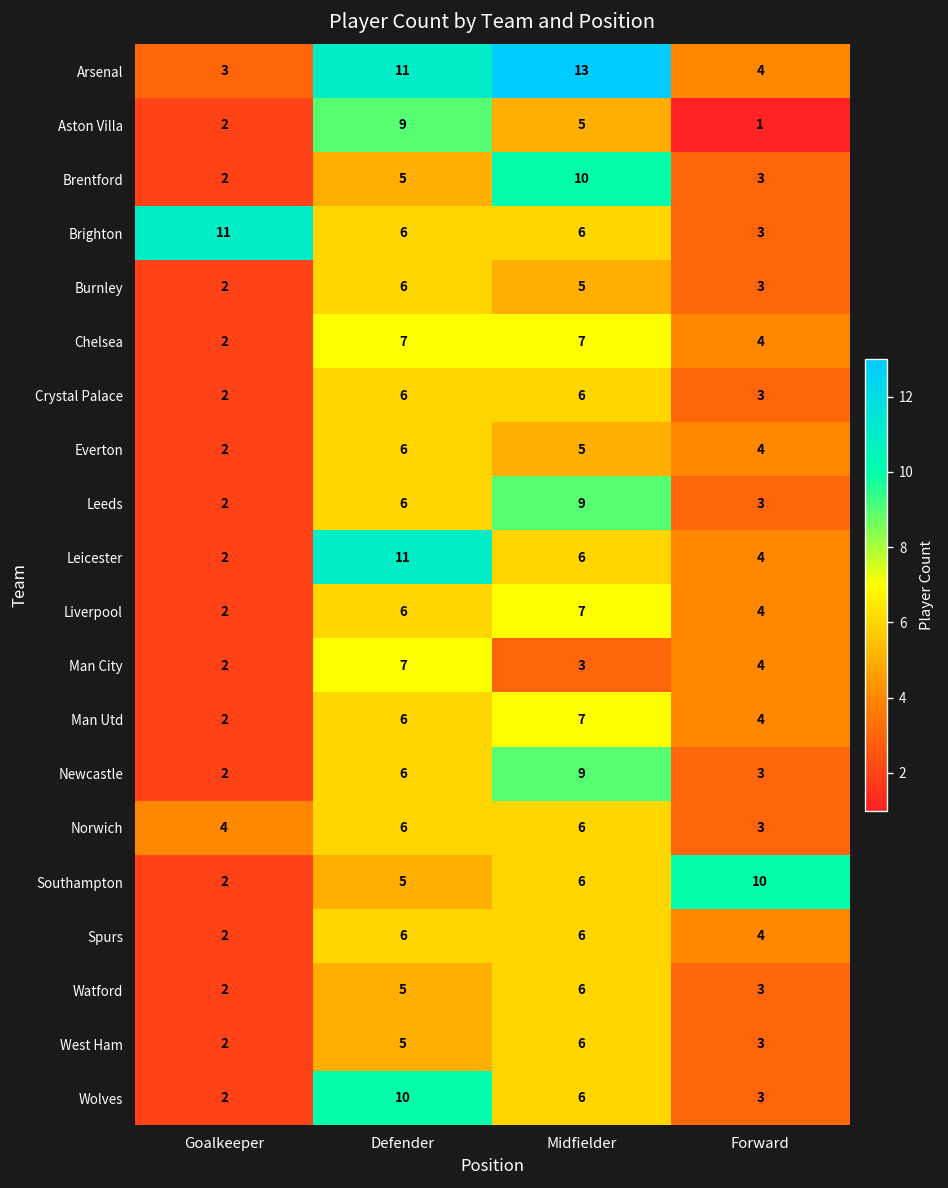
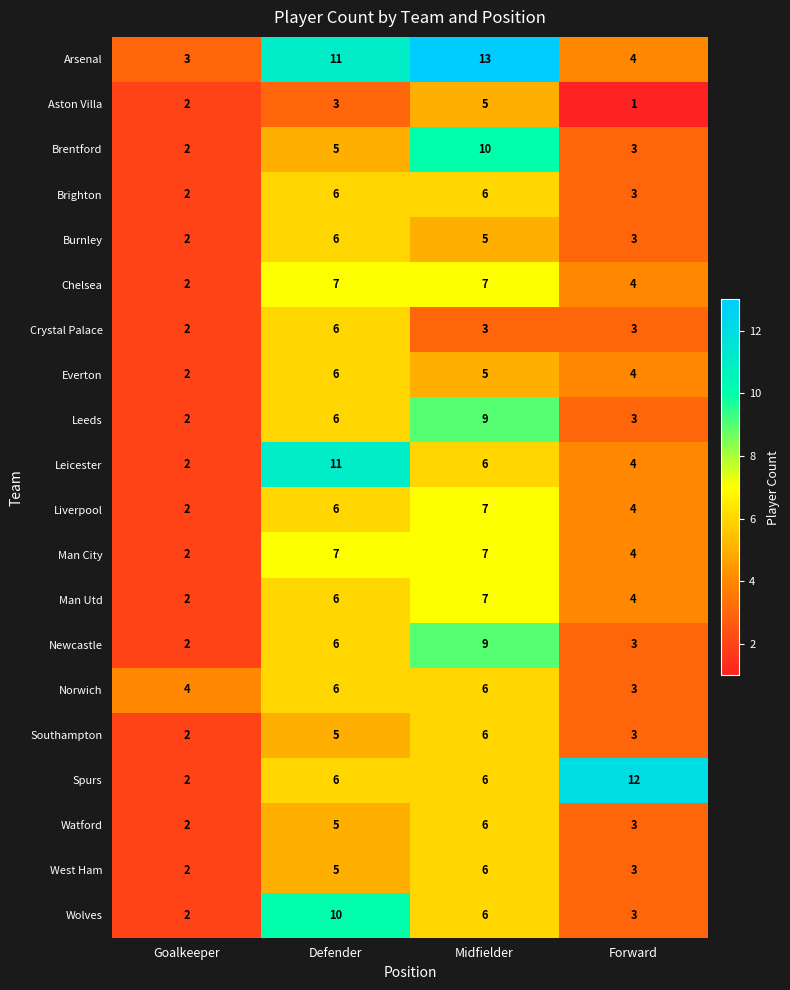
  {
    "Arsenal": {
      "Goalkeeper": 3,
      "Defender": 11,
      "Midfielder": 13,
      "Forward": 4
    },
    "Aston Villa": {
      "Goalkeeper": 2,
-     "Defender": 9,
+     "Defender": 3,
      "Midfielder": 5,
      "Forward": 1
    },
    "Brentford": {
      "Goalkeeper": 2,
      "Defender": 5,
      "Midfielder": 10,
      "Forward": 3
    },
    "Brighton": {
-     "Goalkeeper": 11,
+     "Goalkeeper": 2,
      "Defender": 6,
      "Midfielder": 6,
      "Forward": 3
    },
    "Burnley": {
      "Goalkeeper": 2,
      "Defender": 6,
      "Midfielder": 5,
      "Forward": 3
    },
    "Chelsea": {
      "Goalkeeper": 2,
      "Defender": 7,
      "Midfielder": 7,
      "Forward": 4
    },
    "Crystal Palace": {
      "Goalkeeper": 2,
      "Defender": 6,
-     "Midfielder": 6,
+     "Midfielder": 3,
      "Forward": 3
    },
    "Everton": {
      "Goalkeeper": 2,
      "Defender": 6,
      "Midfielder": 5,
      "Forward": 4
    },
    "Leeds": {
      "Goalkeeper": 2,
      "Defender": 6,
      "Midfielder": 9,
      "Forward": 3
    },
    "Leicester": {
      "Goalkeeper": 2,
      "Defender": 11,
      "Midfielder": 6,
      "Forward": 4
    },
    "Liverpool": {
      "Goalkeeper": 2,
      "Defender": 6,
      "Midfielder": 7,
      "Forward": 4
    },
    "Man City": {
      "Goalkeeper": 2,
      "Defender": 7,
-     "Midfielder": 3,
+     "Midfielder": 7,
      "Forward": 4
    },
    "Man Utd": {
      "Goalkeeper": 2,
      "Defender": 6,
      "Midfielder": 7,
      "Forward": 4
    },
    "Newcastle": {
      "Goalkeeper": 2,
      "Defender": 6,
      "Midfielder": 9,
      "Forward": 3
    },
    "Norwich": {
      "Goalkeeper": 4,
      "Defender": 6,
      "Midfielder": 6,
      "Forward": 3
    },
    "Southampton": {
      "Goalkeeper": 2,
      "Defender": 5,
      "Midfielder": 6,
-     "Forward": 10
+     "Forward": 3
    },
    "Spurs": {
      "Goalkeeper": 2,
      "Defender": 6,
      "Midfielder": 6,
-     "Forward": 4
+     "Forward": 12
    },
    "Watford": {
      "Goalkeeper": 2,
      "Defender": 5,
      "Midfielder": 6,
      "Forward": 3
    },
    "West Ham": {
      "Goalkeeper": 2,
      "Defender": 5,
      "Midfielder": 6,
      "Forward": 3
    },
    "Wolves": {
      "Goalkeeper": 2,
      "Defender": 10,
      "Midfielder": 6,
      "Forward": 3
    }
  }
